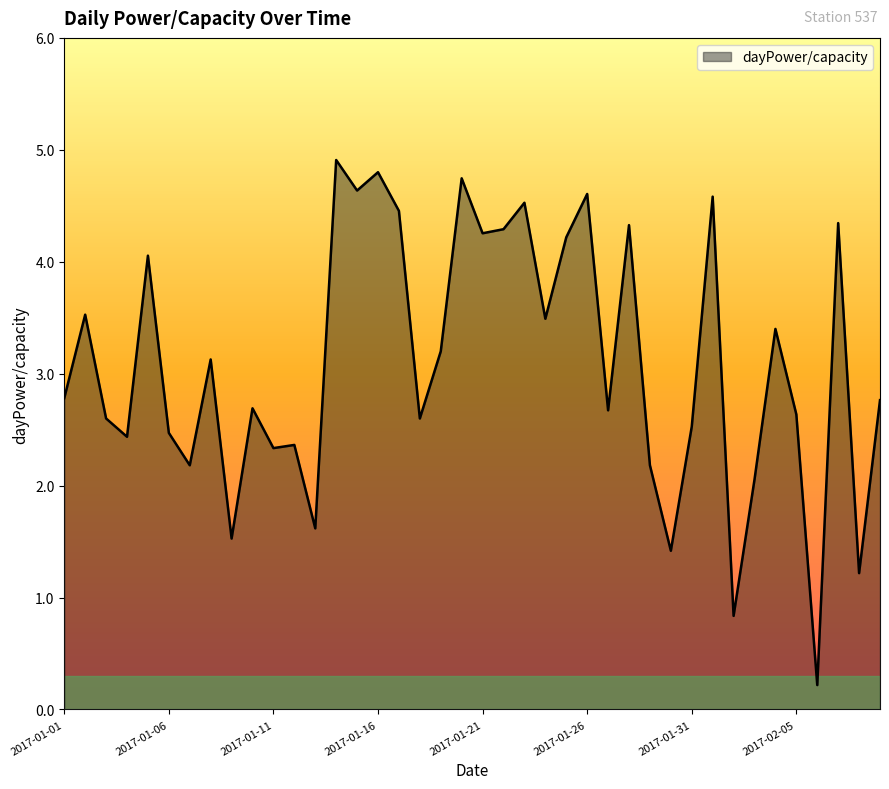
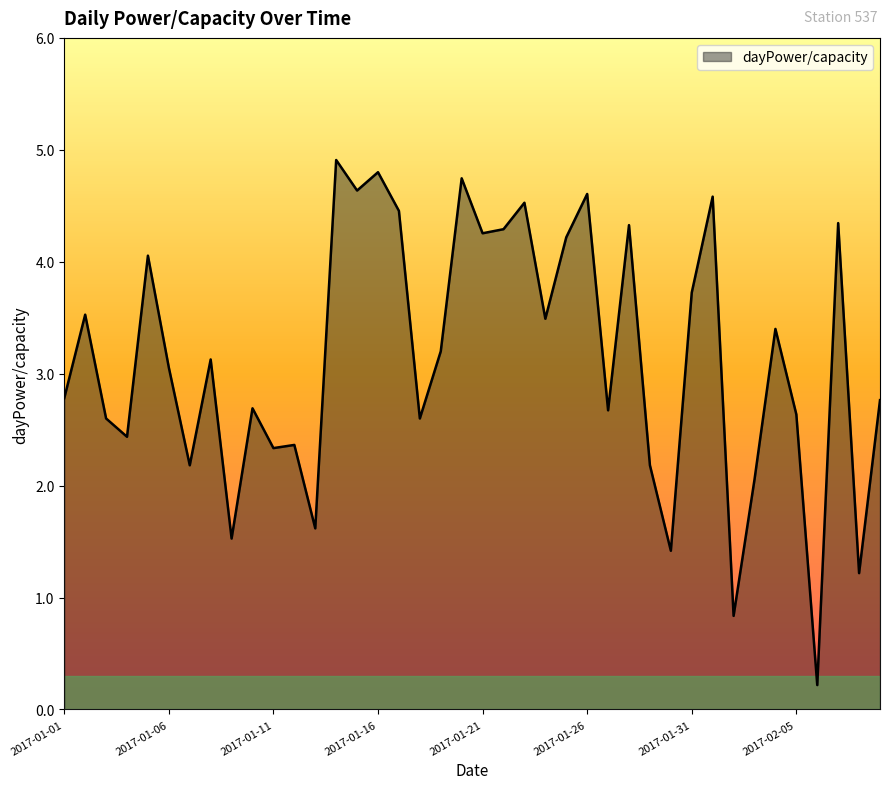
  {
    "2017-01-01": 2.78,
-   "2017-01-06": 2.47,
+   "2017-01-06": 3.05,
    "2017-01-11": 2.34,
    "2017-01-16": 4.80,
    "2017-01-21": 4.25,
    "2017-01-26": 4.61,
-   "2017-01-31": 2.53,
+   "2017-01-31": 3.73,
    "2017-02-05": 2.64
  }
